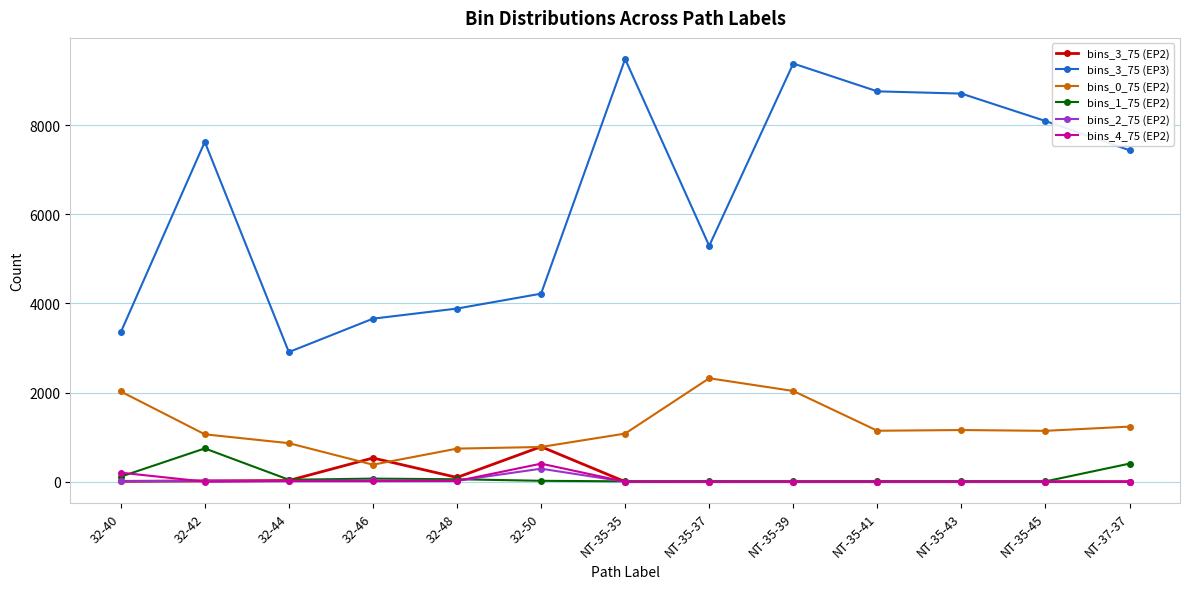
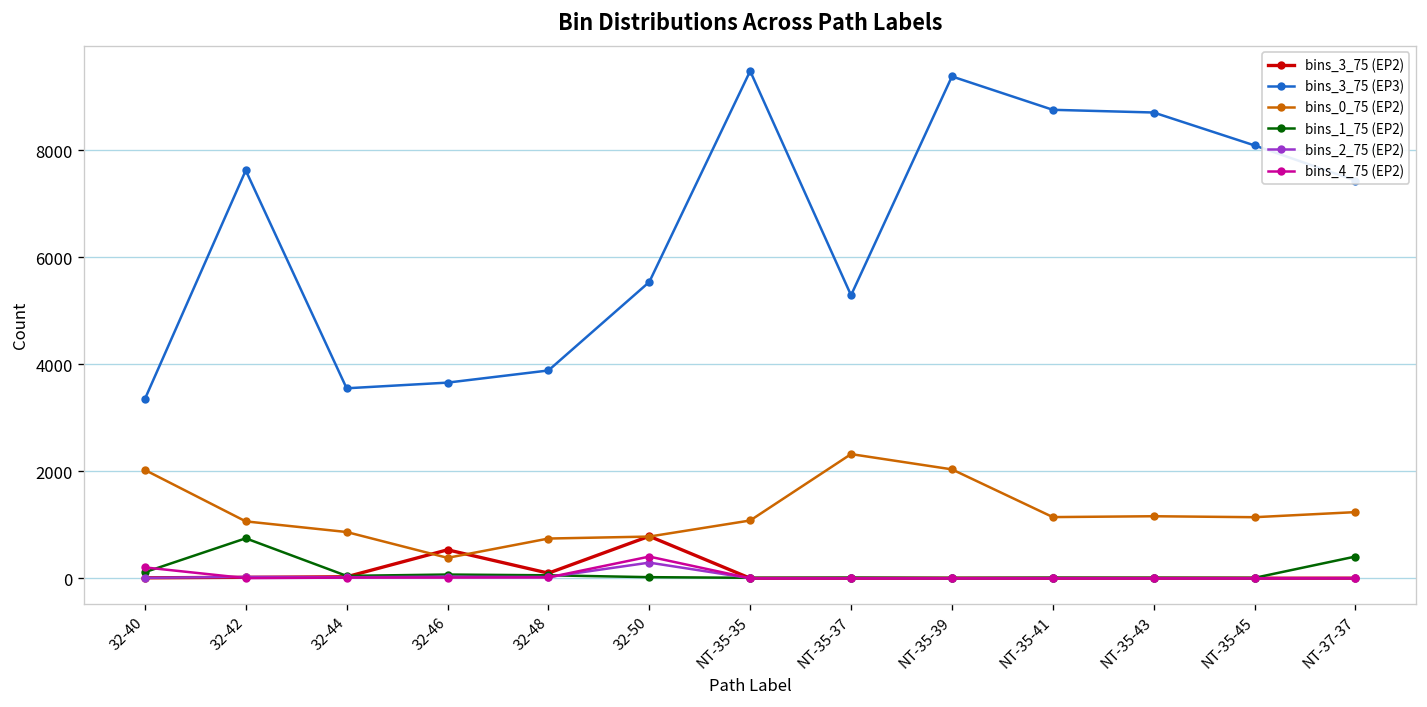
  {
    "bins_3_75 (EP2)": {
      "32-46": 500
    },
    "bins_3_75 (EP3)": {
      "32-40": 3400,
      "32-42": 7600,
-     "32-44": 2900,
+     "32-44": 3600,
      "32-46": 3700,
      "32-48": 3900,
-     "32-50": 4200,
+     "32-50": 5500,
      "NT-35-35": 9500,
      "NT-35-37": 5300,
      "NT-35-39": 9400,
      "NT-35-41": 8800,
      "NT-35-43": 8700,
      "NT-35-45": 8100,
      "NT-37-37": 7400
    },
    "bins_0_75 (EP2)": {
      "32-40": 2000,
      "32-42": 1100,
      "32-44": 900,
      "32-46": 400,
      "32-48": 700,
      "NT-35-35": 1100,
      "NT-35-37": 2300,
      "NT-35-39": 2000,
      "NT-35-41": 1100,
      "NT-35-43": 1200,
      "NT-35-45": 1100,
      "NT-37-37": 1200
    },
    "bins_1_75 (EP2)": {
      "32-40": 100,
      "32-42": 700,
      "32-50": 0,
      "NT-37-37": 400
    },
    "bins_2_75 (EP2)": {
      "32-50": 300
    },
    "bins_4_75 (EP2)": {
      "32-40": 200,
      "32-50": 400
    }
  }
